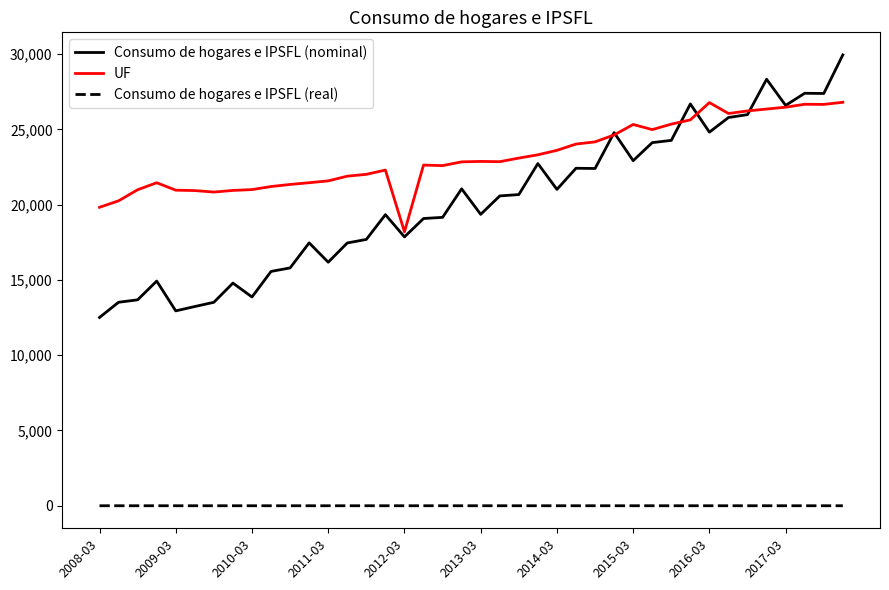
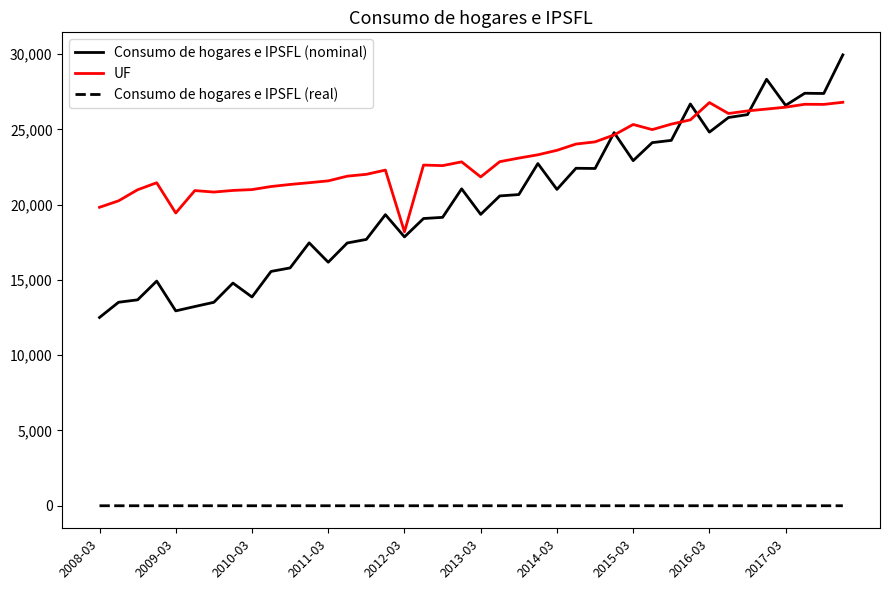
  {
    "UF": {
      "2008-03": "19,800",
-     "2009-03": "21,000",
+     "2009-03": "19,400",
      "2010-03": "21,000",
      "2011-03": "21,600",
      "2012-03": "18,200",
-     "2013-03": "22,900",
+     "2013-03": "21,800",
      "2014-03": "23,600",
      "2015-03": "25,300",
      "2016-03": "26,800"
    }
  }
